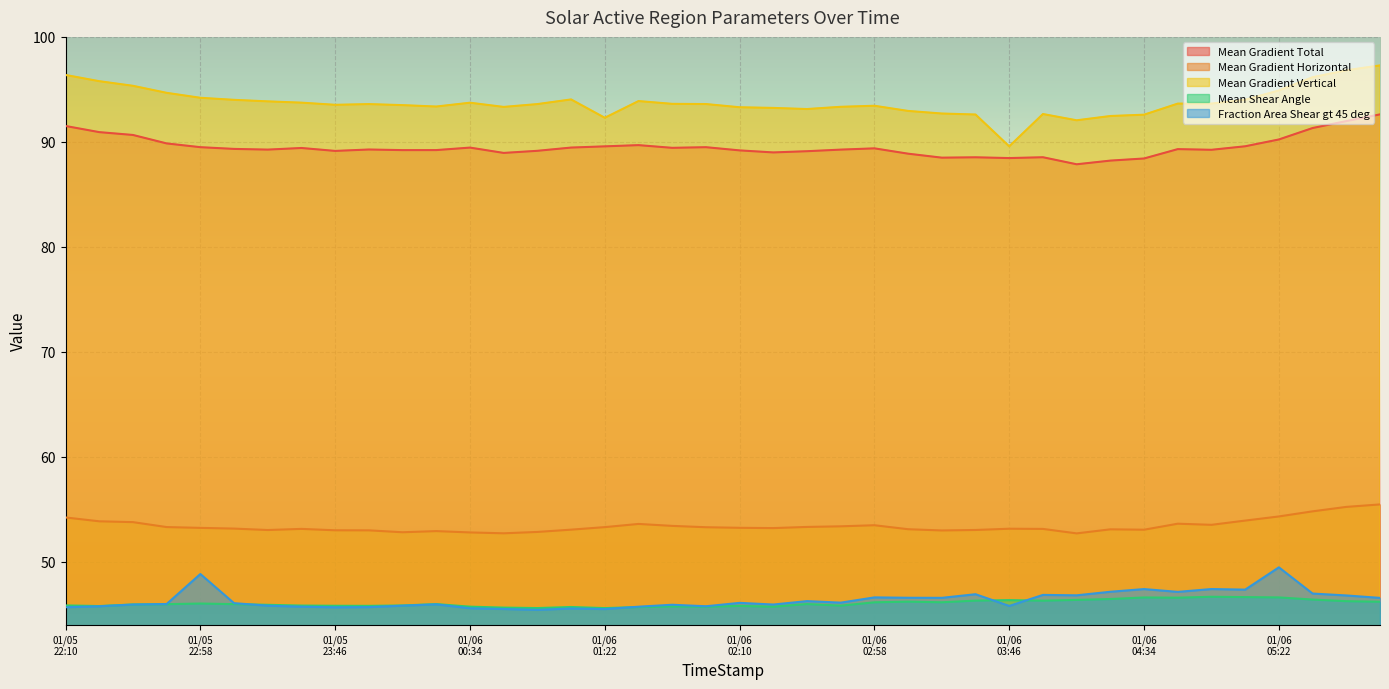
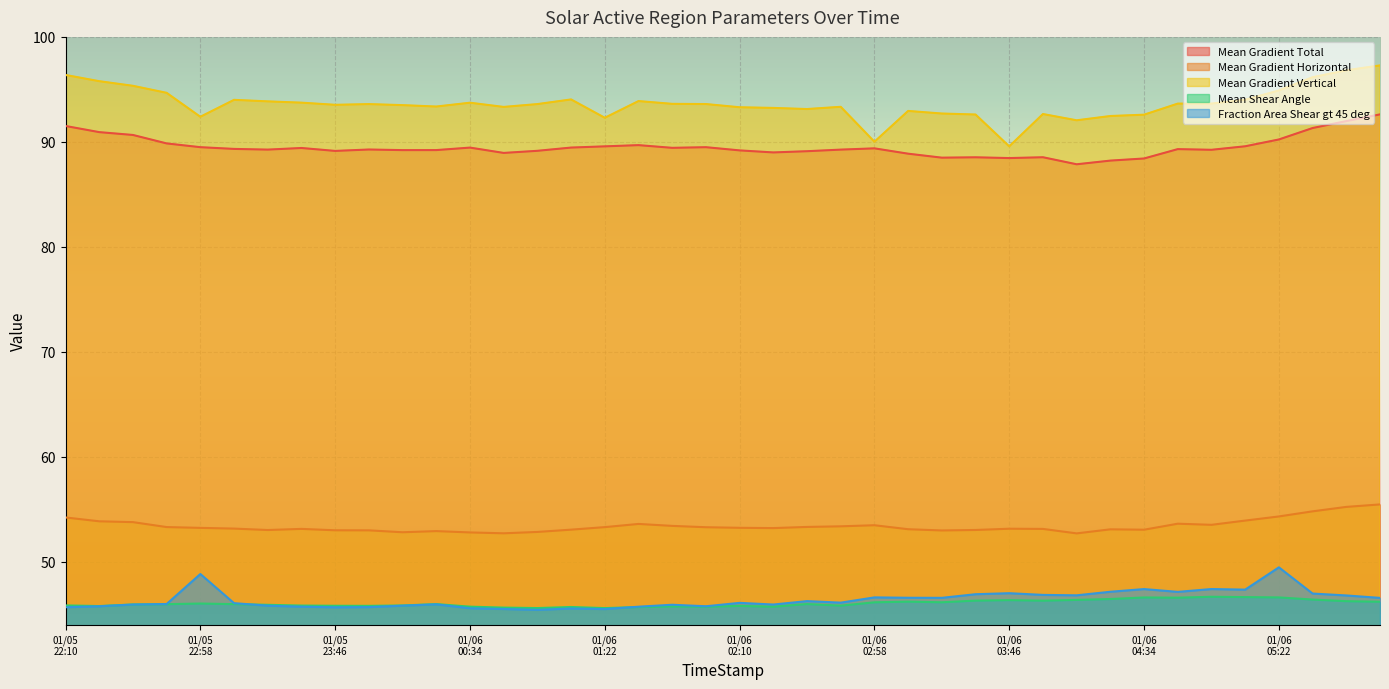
  {
    "Mean Gradient Vertical": {
      "01/05 22:10": 96.4,
-     "01/05 22:58": 94.2,
+     "01/05 22:58": 92.4,
      "01/05 23:46": 93.5,
      "01/06 00:34": 93.7,
      "01/06 01:22": 92.3,
      "01/06 02:10": 93.3,
-     "01/06 02:58": 93.4,
+     "01/06 02:58": 90.0,
      "01/06 03:46": 89.6,
      "01/06 04:34": 92.6
    },
    "Mean Shear Angle": {
      "01/05 22:58": 46.0,
      "01/06 02:10": 45.8,
      "01/06 02:58": 46.1,
      "01/06 03:46": 46.3,
      "01/06 04:34": 46.6,
      "01/06 05:22": 46.6
    },
    "Fraction Area Shear gt 45 deg": {
      "01/05 22:58": 48.8,
      "01/06 02:10": 46.1,
      "01/06 02:58": 46.6,
-     "01/06 03:46": 45.8,
+     "01/06 03:46": 47.0,
      "01/06 04:34": 47.4,
      "01/06 05:22": 49.5
    }
  }
